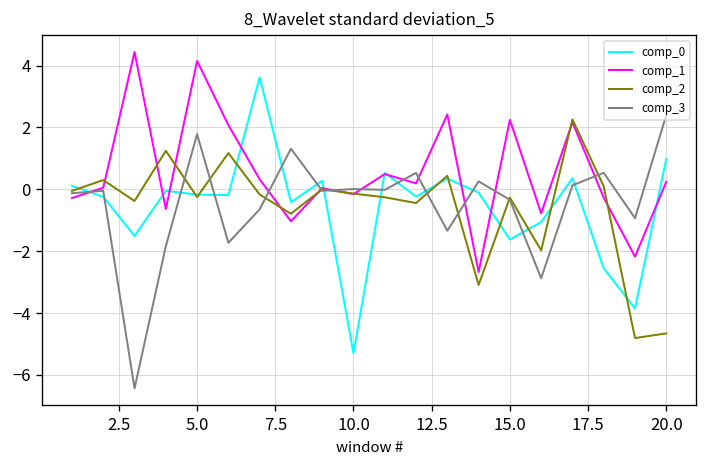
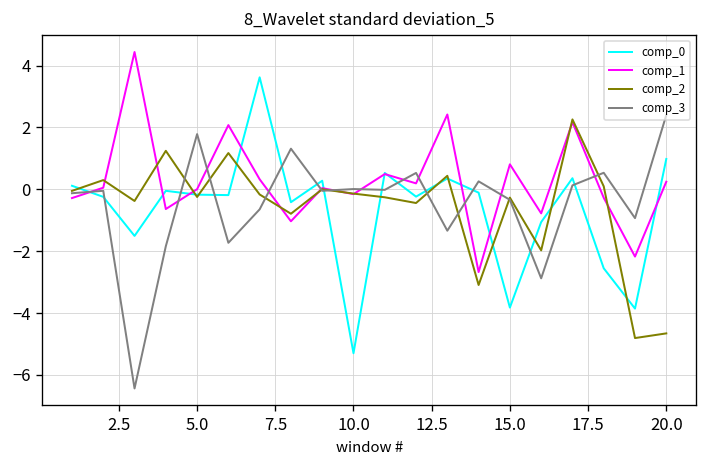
  {
    "comp_0": {
      "10.0": -5.3,
-     "15.0": -1.6,
+     "15.0": -3.8,
      "20.0": 1.0
    },
    "comp_1": {
-     "5.0": 4.2,
-     "15.0": 2.2,
+     "5.0": 0.0,
+     "15.0": 0.8,
      "20.0": 0.2
    },
    "comp_2": {
      "20.0": -4.7
    },
    "comp_3": {
      "5.0": 1.8,
      "10.0": 0.0
    }
  }
